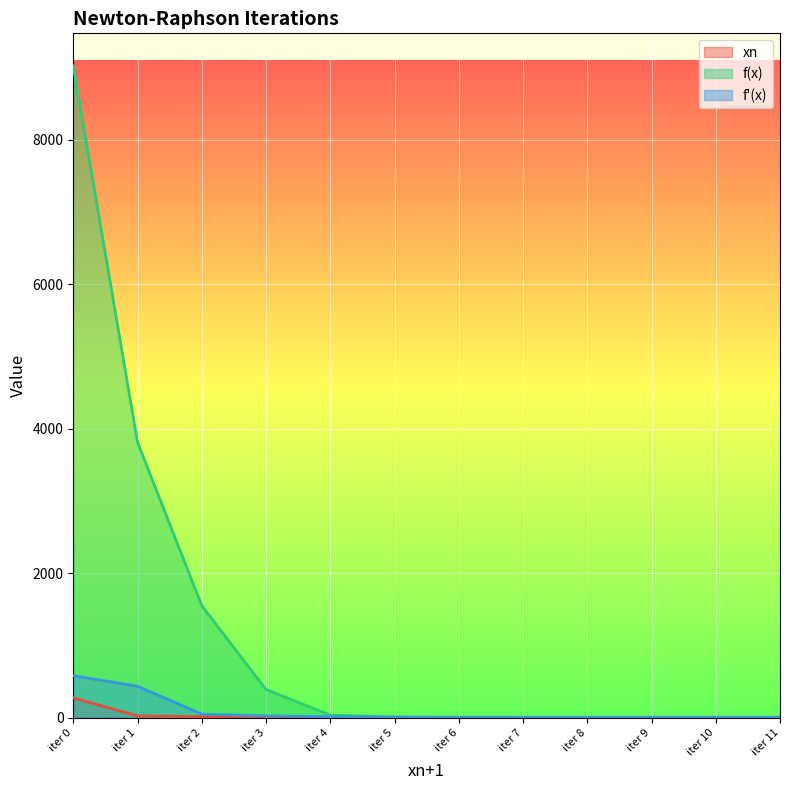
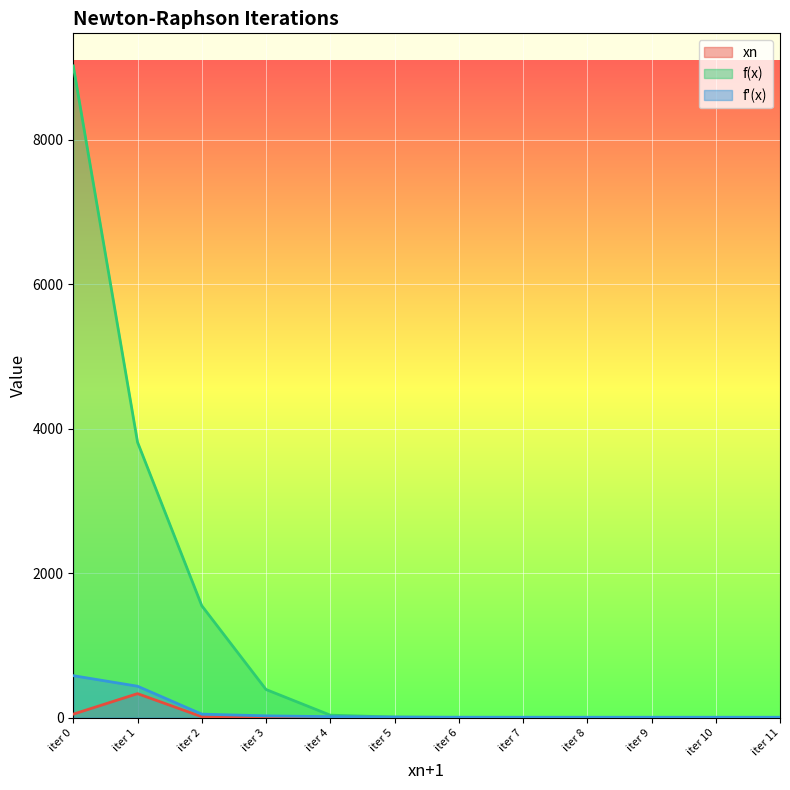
  {
    "xn": {
-     "iter 0": 300,
-     "iter 1": 0,
+     "iter 0": 0,
+     "iter 1": 300,
      "iter 2": 0
    },
    "f(x)": {
      "iter 0": 9000,
      "iter 1": 3800,
      "iter 2": 1500,
      "iter 3": 400
    },
    "f'(x)": {
      "iter 0": 600,
      "iter 1": 400,
      "iter 2": 0
    }
  }
